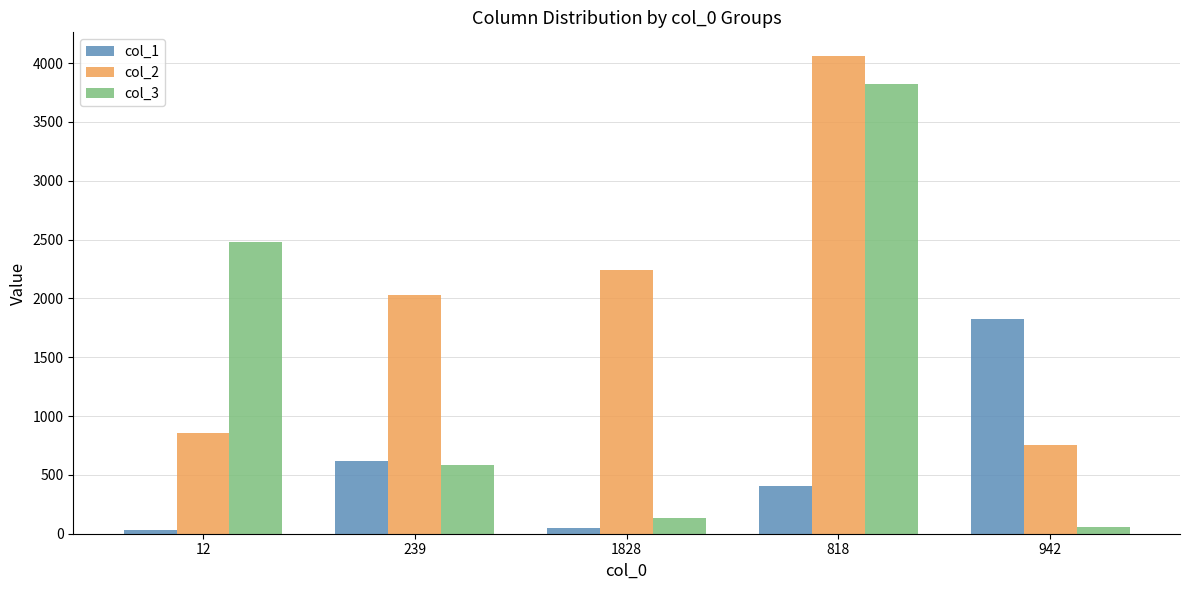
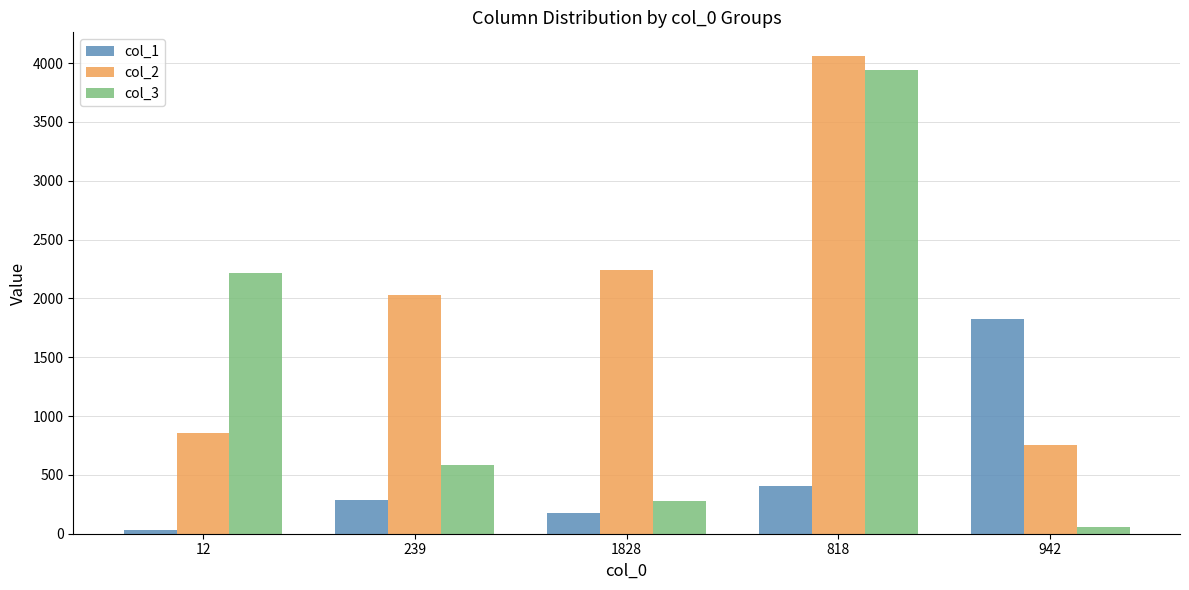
  {
    "col_1": {
      "12": 30,
-     "239": 620,
-     "1828": 50,
+     "239": 280,
+     "1828": 180,
      "818": 410,
      "942": 1820
    },
    "col_2": {
      "12": 860,
      "239": 2030,
      "1828": 2240,
      "818": 4060,
      "942": 750
    },
    "col_3": {
-     "12": 2480,
+     "12": 2220,
      "239": 590,
-     "1828": 130,
-     "818": 3820,
+     "1828": 280,
+     "818": 3940,
      "942": 60
    }
  }
